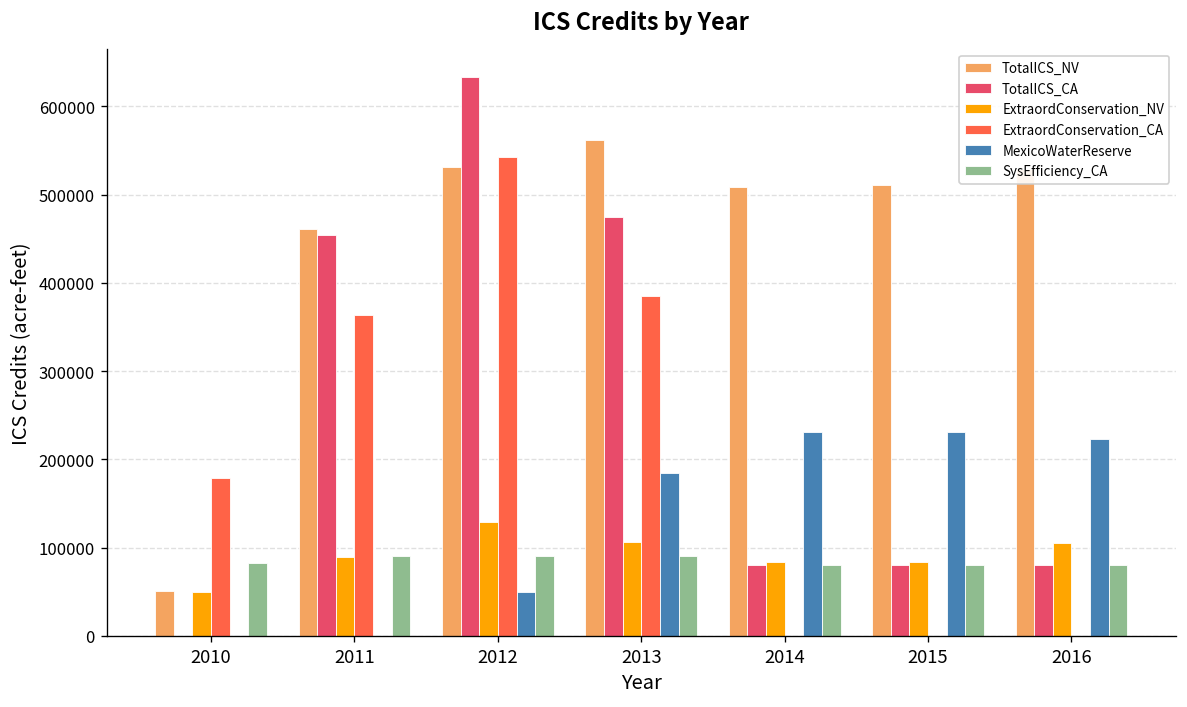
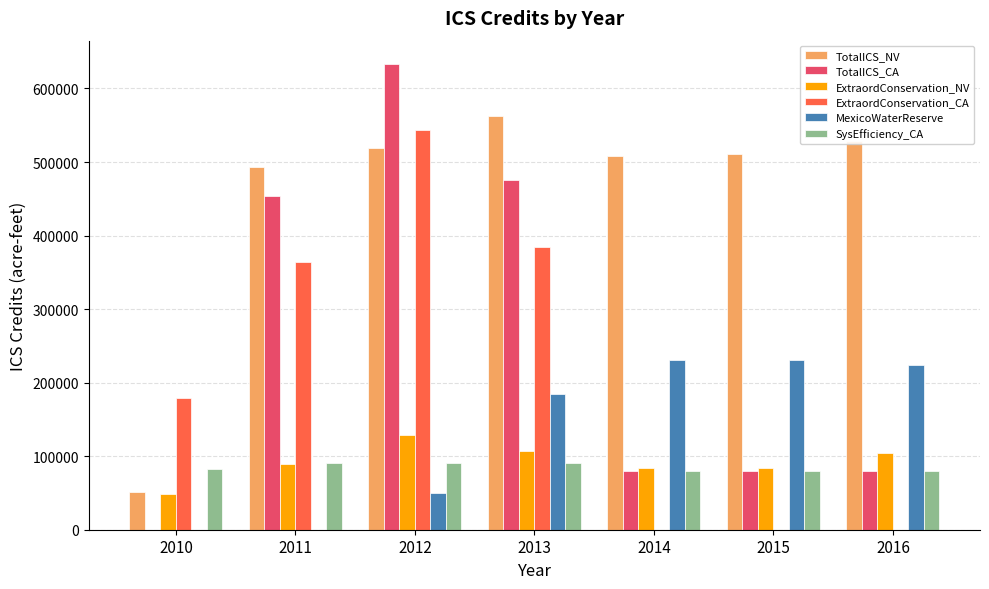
  {
    "TotalICS_NV": {
      "2010": 50000,
-     "2011": 460000,
-     "2012": 530000,
+     "2011": 490000,
+     "2012": 520000,
      "2013": 560000,
      "2014": 510000,
      "2015": 510000
    }
  }
